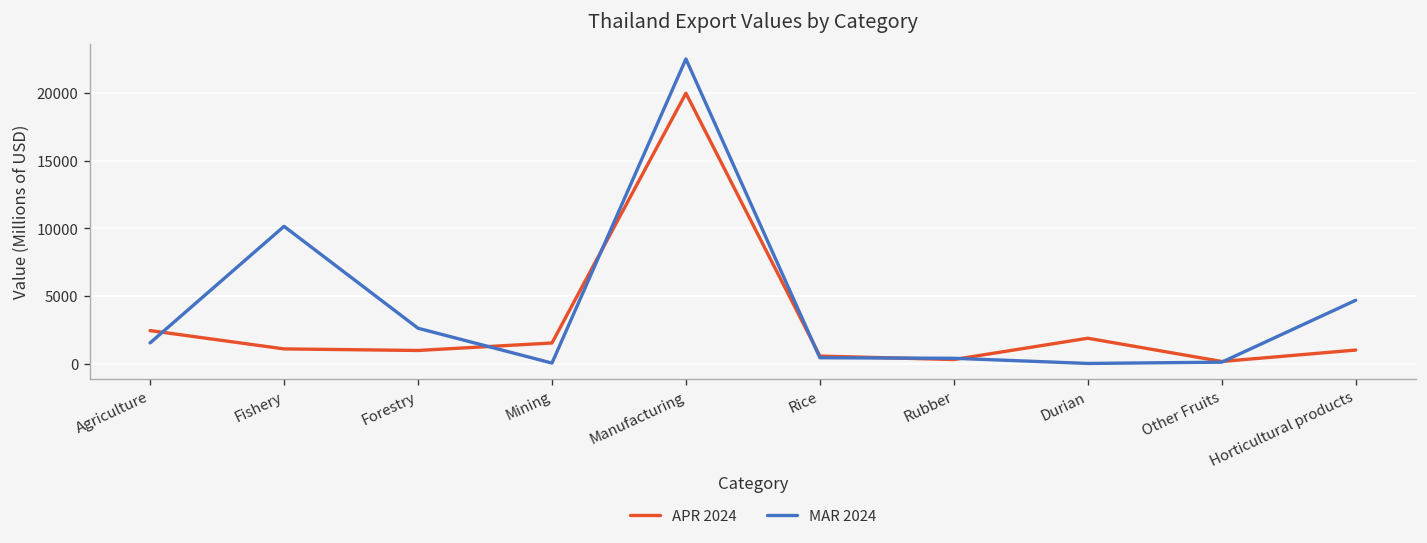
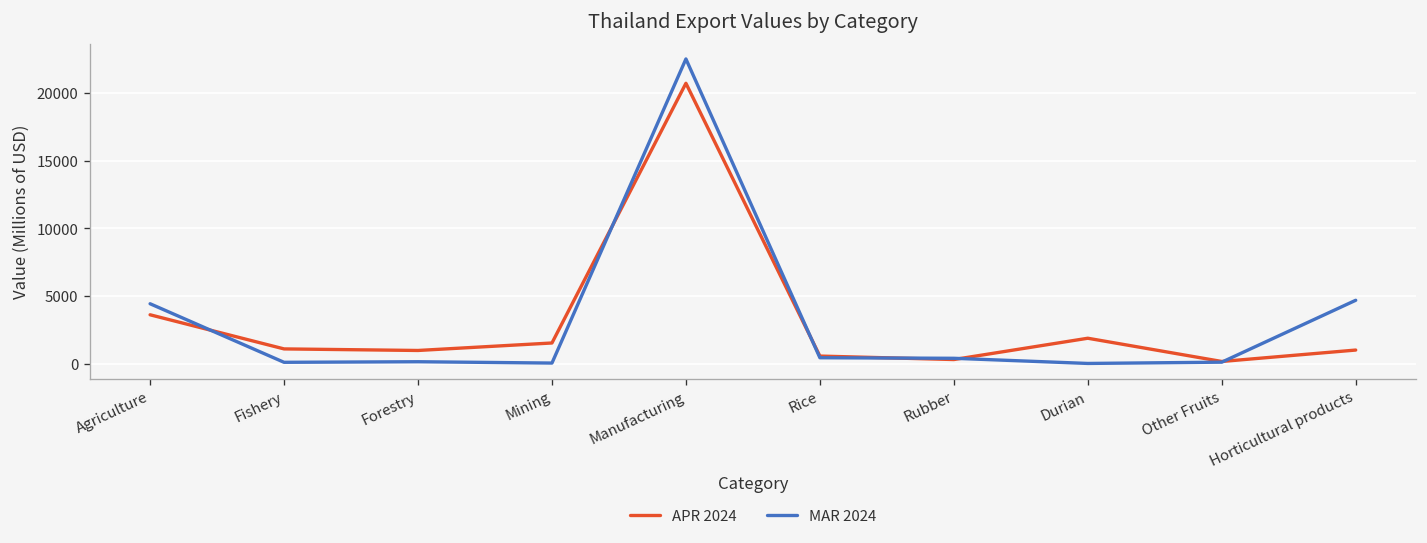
  {
    "APR 2024": {
-     "Agriculture": 2500,
+     "Agriculture": 3600,
      "Fishery": 1100,
      "Forestry": 1000,
      "Mining": 1600,
-     "Manufacturing": 20000,
+     "Manufacturing": 20700,
      "Durian": 1900,
      "Horticultural products": 1100
    },
    "MAR 2024": {
-     "Agriculture": 1600,
-     "Fishery": 10200,
-     "Forestry": 2700,
+     "Agriculture": 4500,
+     "Fishery": 100,
+     "Forestry": 200,
      "Mining": 100,
      "Manufacturing": 22500,
      "Durian": 100,
      "Horticultural products": 4700
    }
  }
